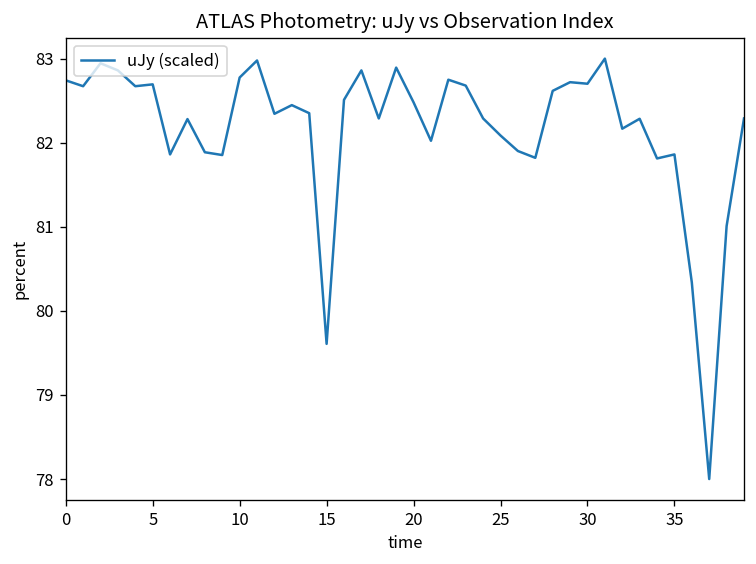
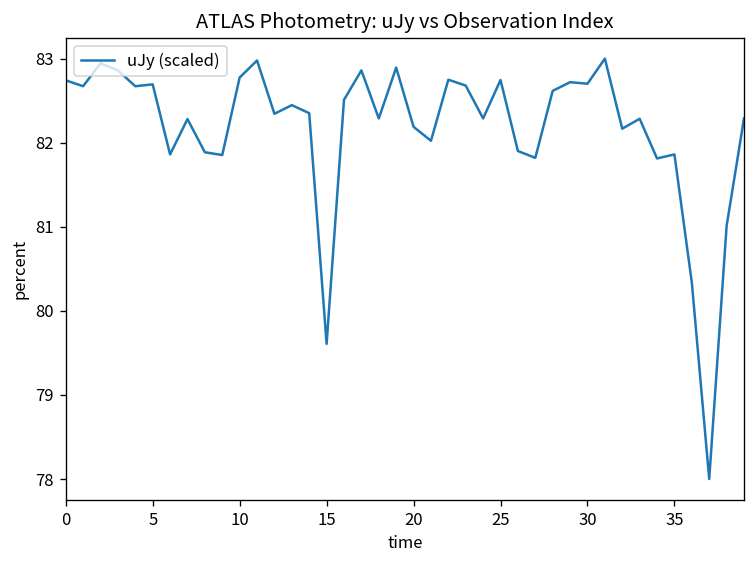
  {
    "0": 82.7,
    "5": 82.7,
    "10": 82.8,
    "15": 79.6,
-   "20": 82.5,
-   "25": 82.1,
+   "20": 82.2,
+   "25": 82.7,
    "30": 82.7,
    "35": 81.9
  }
